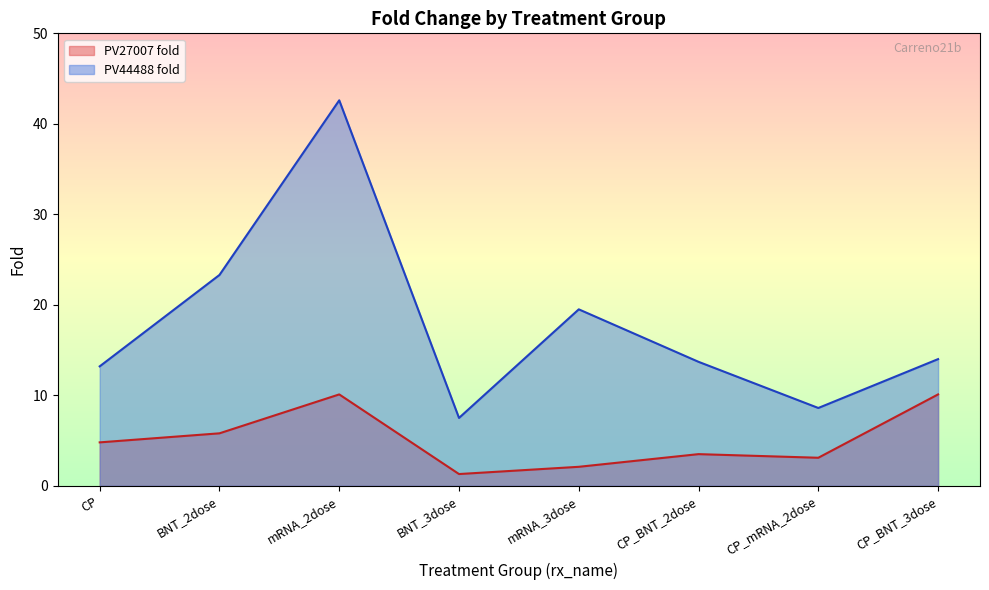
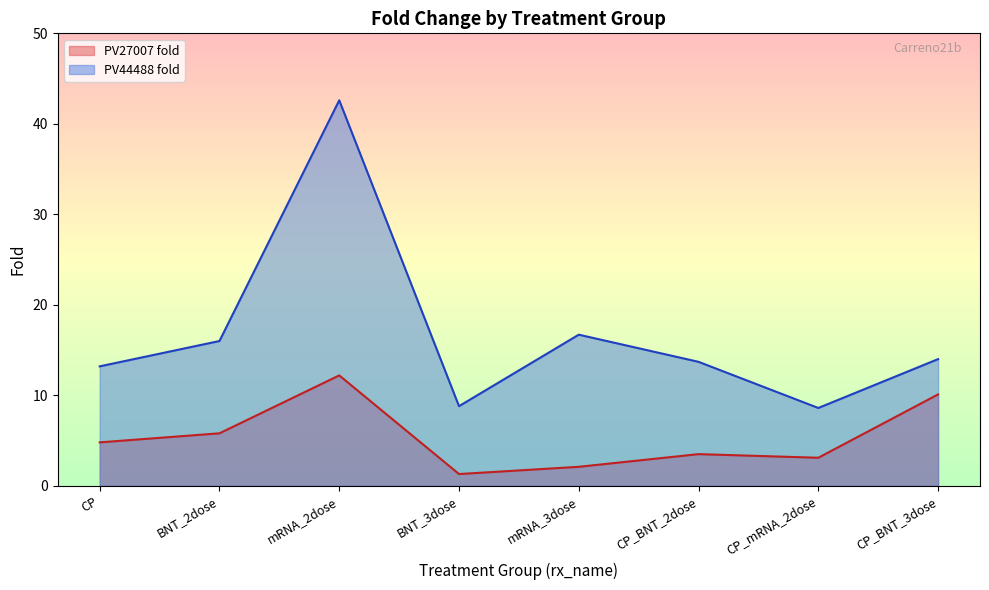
  {
    "PV27007 fold": {
      "CP": 5,
      "BNT_2dose": 6,
-     "mRNA_2dose": 10,
+     "mRNA_2dose": 12,
      "BNT_3dose": 1,
      "mRNA_3dose": 2,
      "CP_BNT_2dose": 4,
      "CP_mRNA_2dose": 3,
      "CP_BNT_3dose": 10
    },
    "PV44488 fold": {
      "CP": 13,
-     "BNT_2dose": 23,
+     "BNT_2dose": 16,
      "mRNA_2dose": 43,
-     "BNT_3dose": 8,
-     "mRNA_3dose": 20,
+     "BNT_3dose": 9,
+     "mRNA_3dose": 17,
      "CP_BNT_2dose": 14,
      "CP_mRNA_2dose": 9,
      "CP_BNT_3dose": 14
    }
  }
